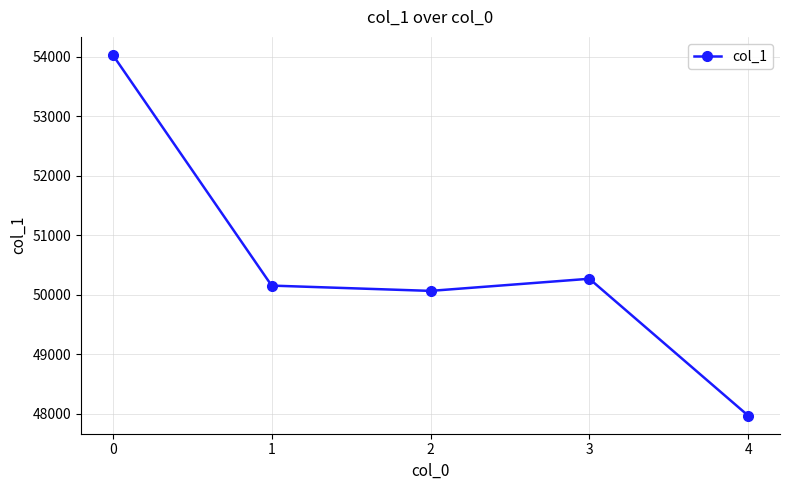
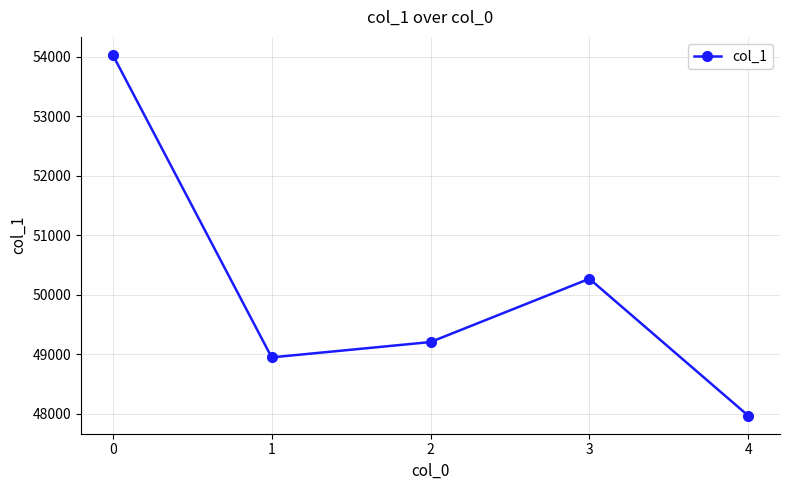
  {
    "0": 54000,
-   "1": 50200,
-   "2": 50100,
+   "1": 48900,
+   "2": 49200,
    "3": 50300,
    "4": 48000
  }
